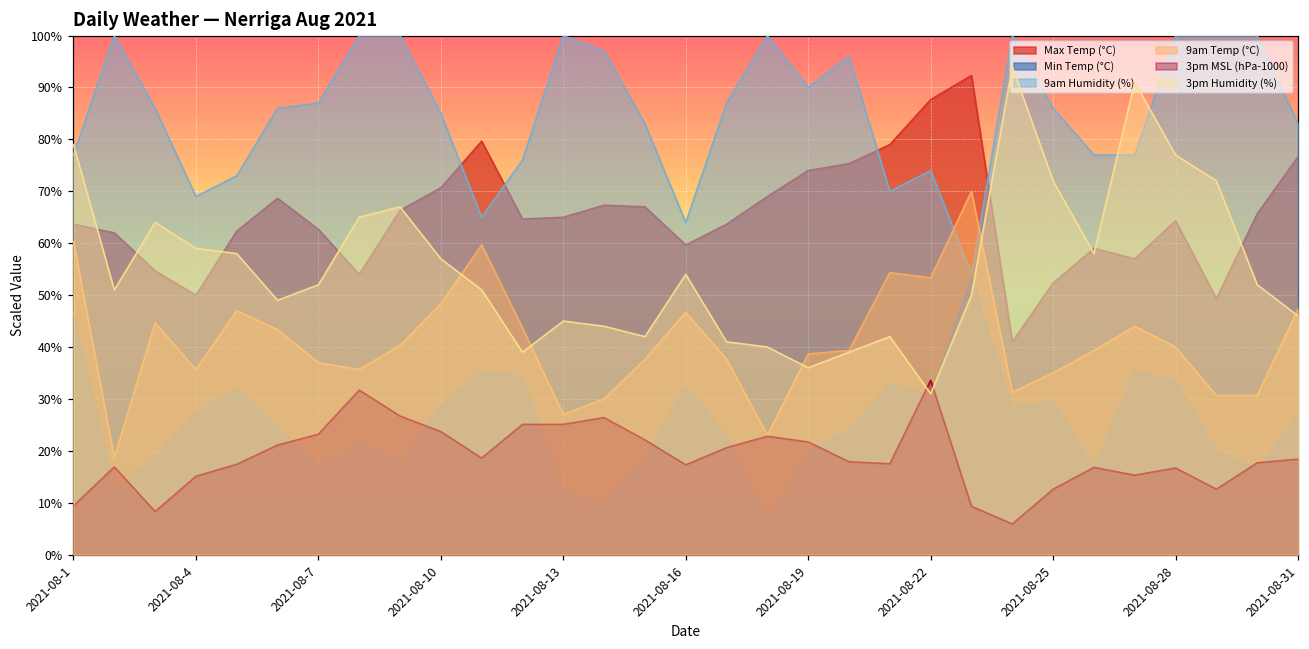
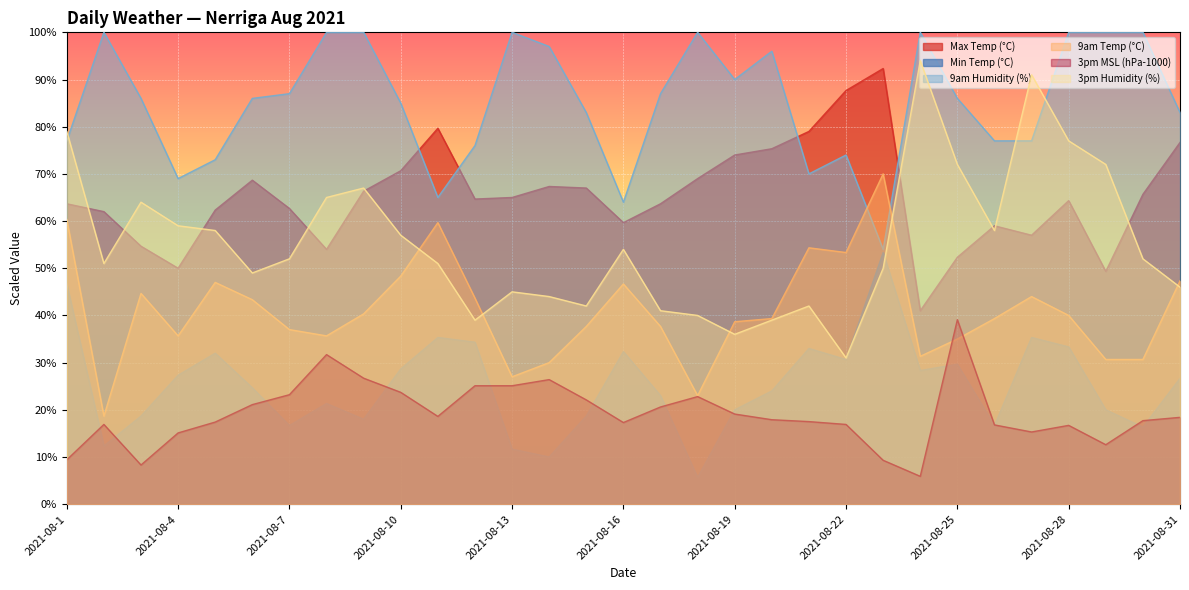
  {
    "Max Temp (°C)": {
      "2021-08-1": "64%",
      "2021-08-4": "50%",
      "2021-08-7": "63%",
      "2021-08-10": "71%",
      "2021-08-13": "65%",
      "2021-08-16": "60%",
      "2021-08-19": "74%",
      "2021-08-22": "88%",
      "2021-08-25": "52%",
      "2021-08-28": "64%",
      "2021-08-31": "77%"
    },
    "3pm MSL (hPa-1000)": {
      "2021-08-1": "9%",
      "2021-08-4": "15%",
      "2021-08-7": "23%",
      "2021-08-10": "24%",
      "2021-08-13": "25%",
      "2021-08-16": "17%",
-     "2021-08-19": "22%",
-     "2021-08-22": "34%",
-     "2021-08-25": "13%",
+     "2021-08-19": "19%",
+     "2021-08-22": "17%",
+     "2021-08-25": "39%",
      "2021-08-28": "17%",
      "2021-08-31": "18%"
    }
  }
